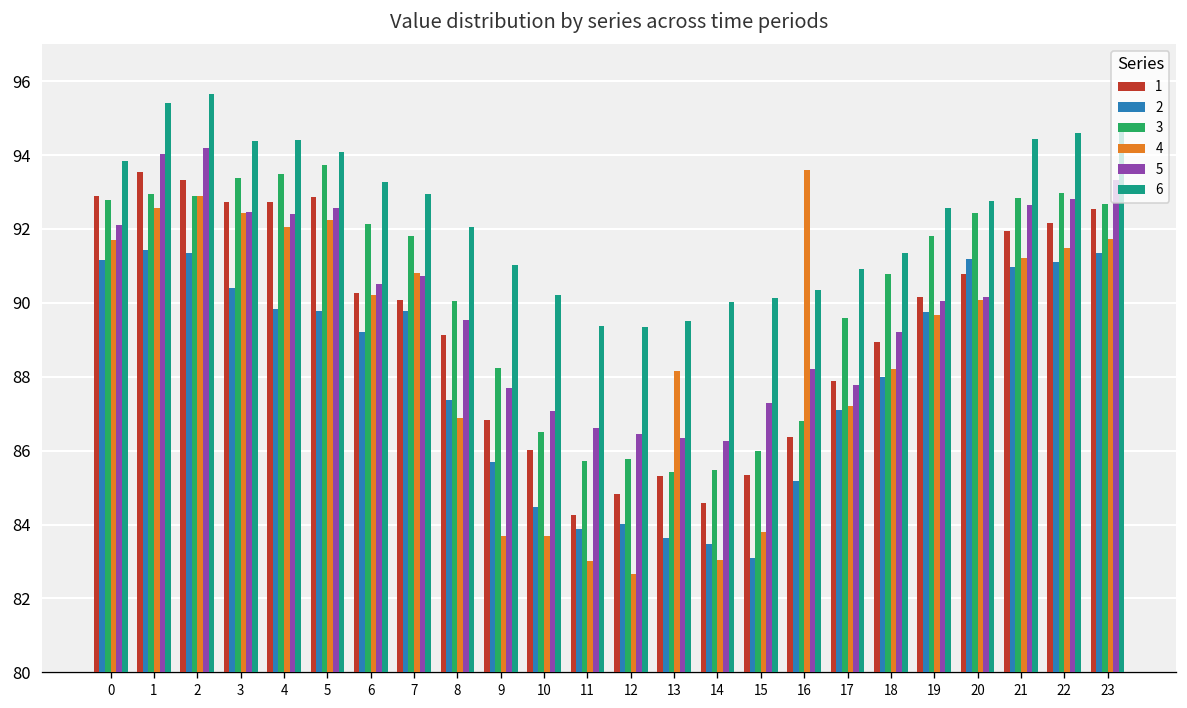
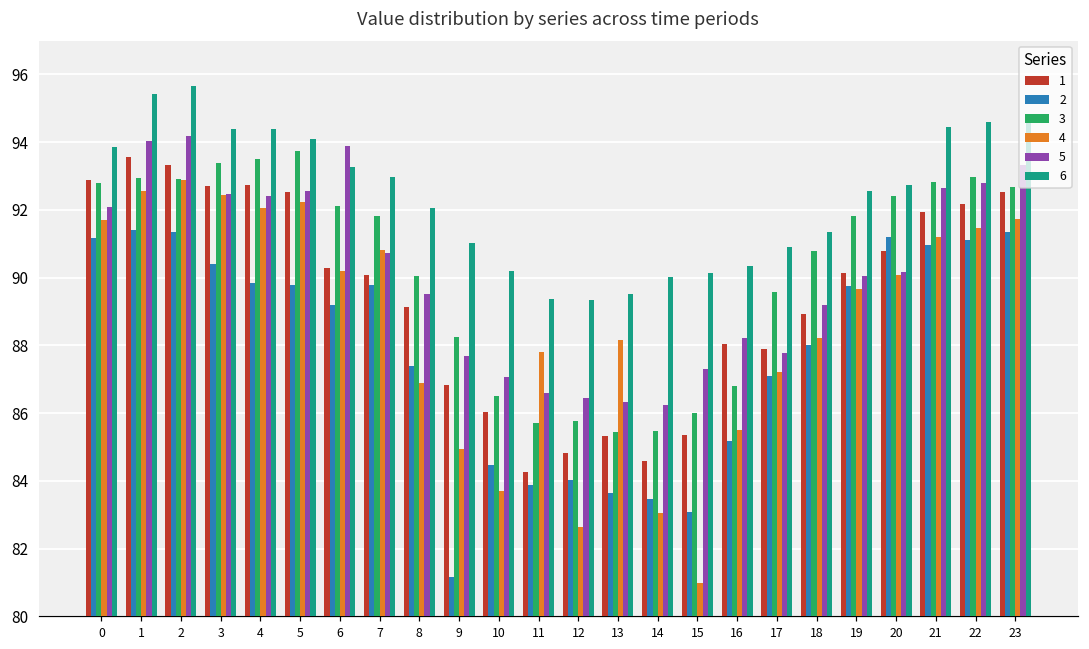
  {
    "1": {
      "0": 92.9,
      "1": 93.6,
      "2": 93.3,
      "3": 92.7,
      "4": 92.7,
-     "5": 92.9,
+     "5": 92.5,
      "6": 90.3,
      "7": 90.1,
      "8": 89.1,
      "9": 86.8,
      "10": 86.0,
      "11": 84.3,
      "12": 84.8,
      "13": 85.3,
      "14": 84.6,
      "15": 85.4,
-     "16": 86.4,
+     "16": 88.1,
      "17": 87.9,
      "18": 88.9,
      "19": 90.2,
      "20": 90.8,
      "21": 91.9,
      "22": 92.2,
      "23": 92.5
    },
    "2": {
      "0": 91.2,
      "1": 91.4,
      "2": 91.3,
      "3": 90.4,
      "4": 89.8,
      "5": 89.8,
      "6": 89.2,
      "7": 89.8,
      "8": 87.4,
-     "9": 85.7,
+     "9": 81.2,
      "10": 84.5,
      "11": 83.9,
      "12": 84.0,
      "13": 83.6,
      "14": 83.5,
      "15": 83.1,
      "16": 85.2,
      "17": 87.1,
      "18": 88.0,
      "19": 89.8,
      "20": 91.2,
      "21": 91.0,
      "22": 91.1,
      "23": 91.4
    },
    "4": {
      "0": 91.7,
      "1": 92.6,
      "2": 92.9,
      "3": 92.4,
      "4": 92.1,
      "5": 92.2,
      "6": 90.2,
      "7": 90.8,
      "8": 86.9,
-     "9": 83.7,
+     "9": 85.0,
      "10": 83.7,
-     "11": 83.0,
+     "11": 87.8,
      "12": 82.7,
      "13": 88.2,
      "14": 83.1,
-     "15": 83.8,
-     "16": 93.6,
+     "15": 81.0,
+     "16": 85.5,
      "17": 87.2,
      "18": 88.2,
      "19": 89.7,
      "20": 90.1,
      "21": 91.2,
      "22": 91.5,
      "23": 91.7
    },
    "5": {
      "0": 92.1,
      "1": 94.0,
      "2": 94.2,
      "3": 92.5,
      "4": 92.4,
      "5": 92.6,
-     "6": 90.5,
+     "6": 93.9,
      "7": 90.7,
      "8": 89.5,
      "9": 87.7,
      "10": 87.1,
      "11": 86.6,
      "12": 86.4,
      "13": 86.3,
      "14": 86.3,
      "15": 87.3,
      "16": 88.2,
      "17": 87.8,
      "18": 89.2,
      "19": 90.1,
      "20": 90.2,
      "21": 92.7,
      "22": 92.8
    }
  }
